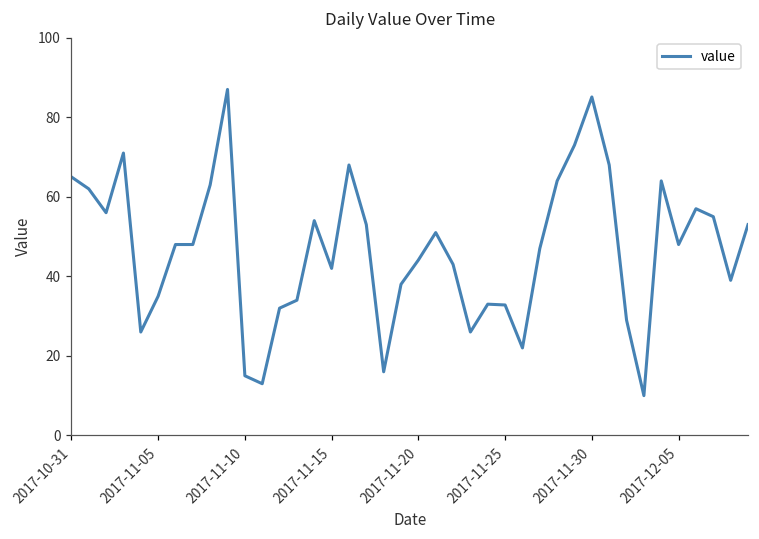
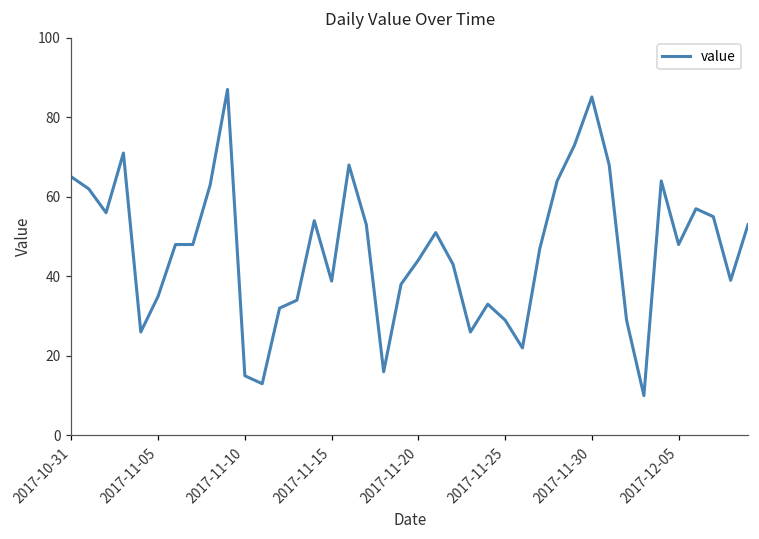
  {
    "2017-10-31": 65,
    "2017-11-05": 35,
    "2017-11-10": 15,
-   "2017-11-15": 42,
+   "2017-11-15": 39,
    "2017-11-20": 44,
-   "2017-11-25": 33,
+   "2017-11-25": 29,
    "2017-11-30": 85,
    "2017-12-05": 48
  }
